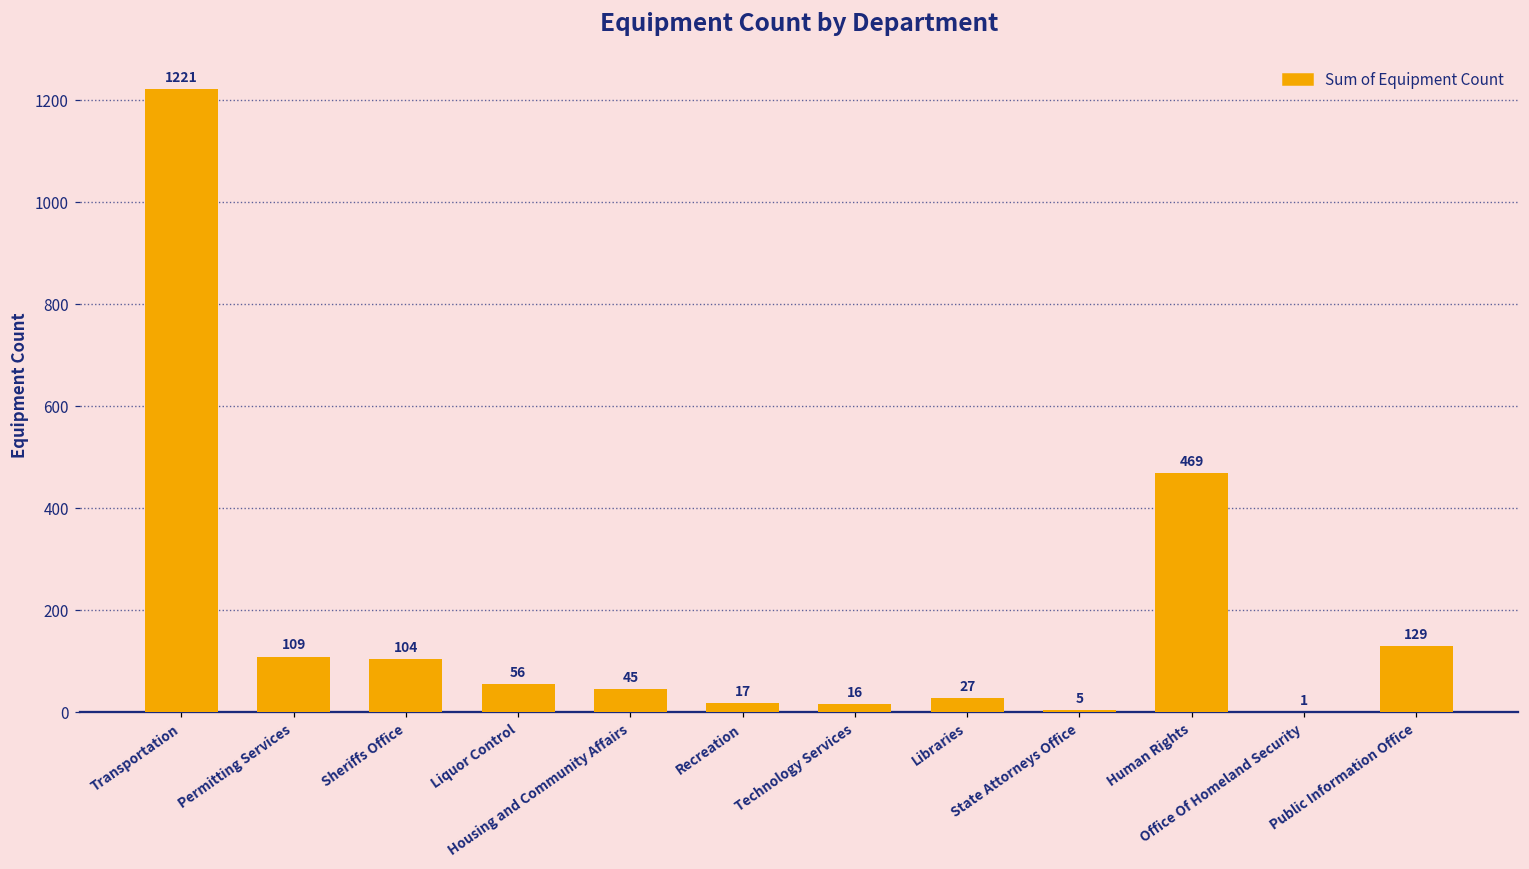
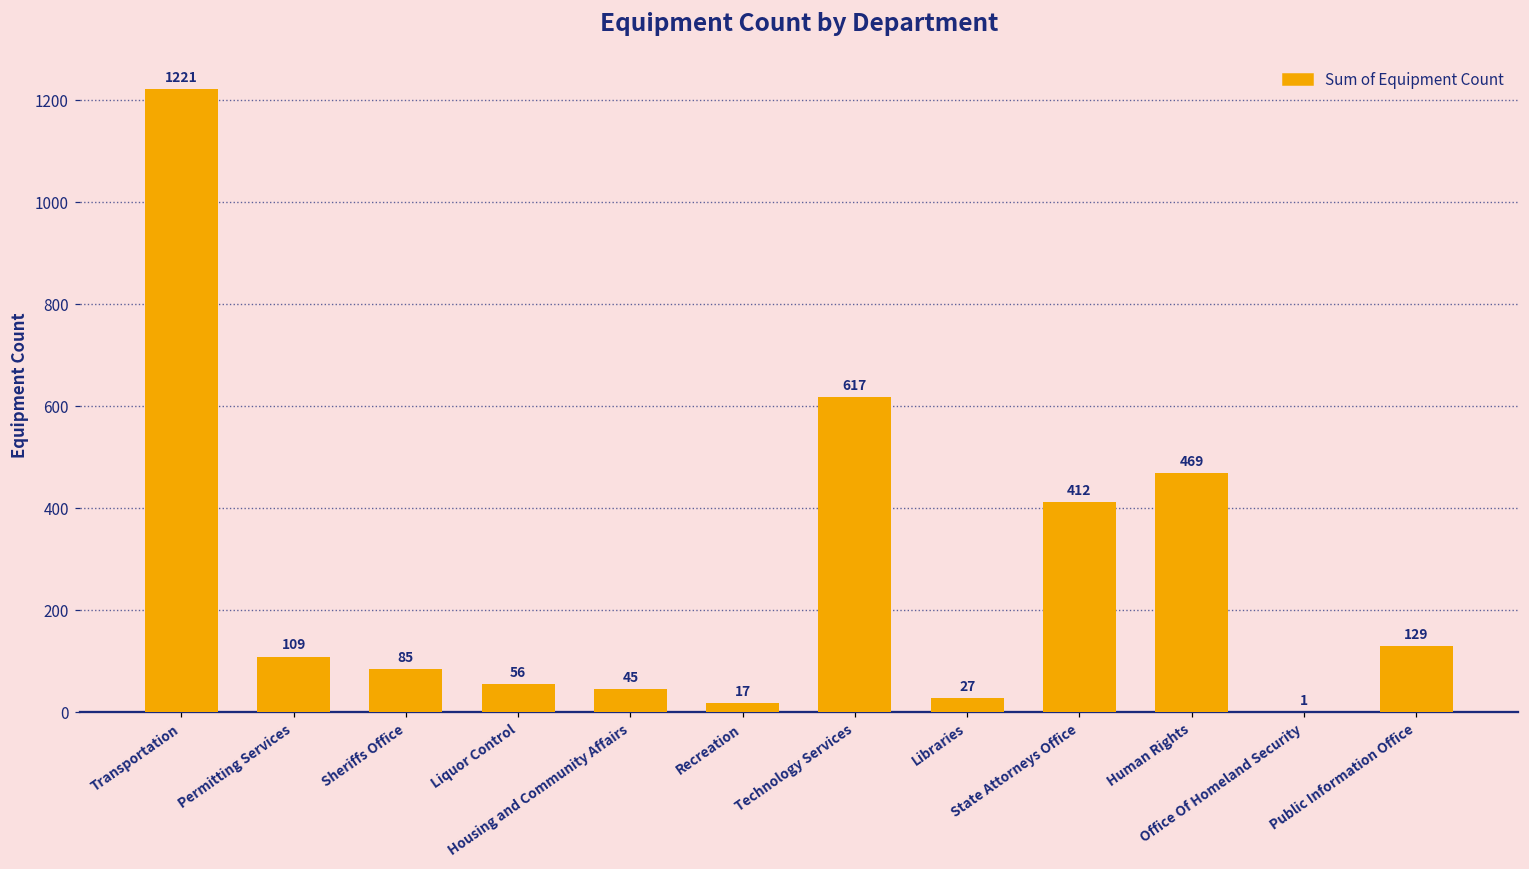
  {
    "Transportation": 1221,
    "Permitting Services": 109,
-   "Sheriffs Office": 104,
+   "Sheriffs Office": 85,
    "Liquor Control": 56,
    "Housing and Community Affairs": 45,
    "Recreation": 17,
-   "Technology Services": 16,
+   "Technology Services": 617,
    "Libraries": 27,
-   "State Attorneys Office": 5,
+   "State Attorneys Office": 412,
    "Human Rights": 469,
    "Office Of Homeland Security": 1,
    "Public Information Office": 129
  }
